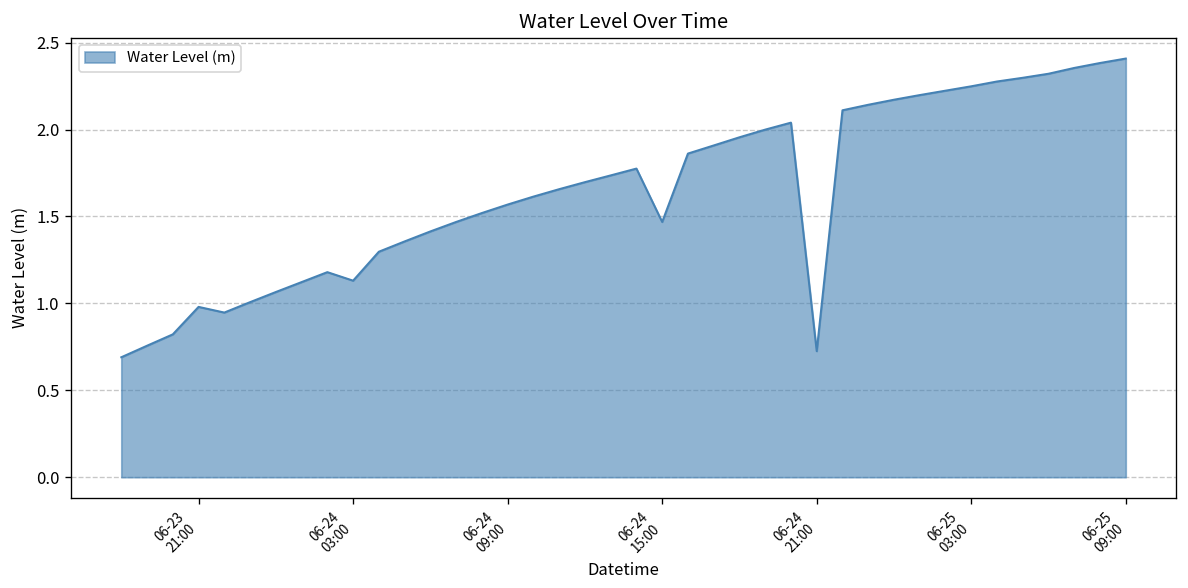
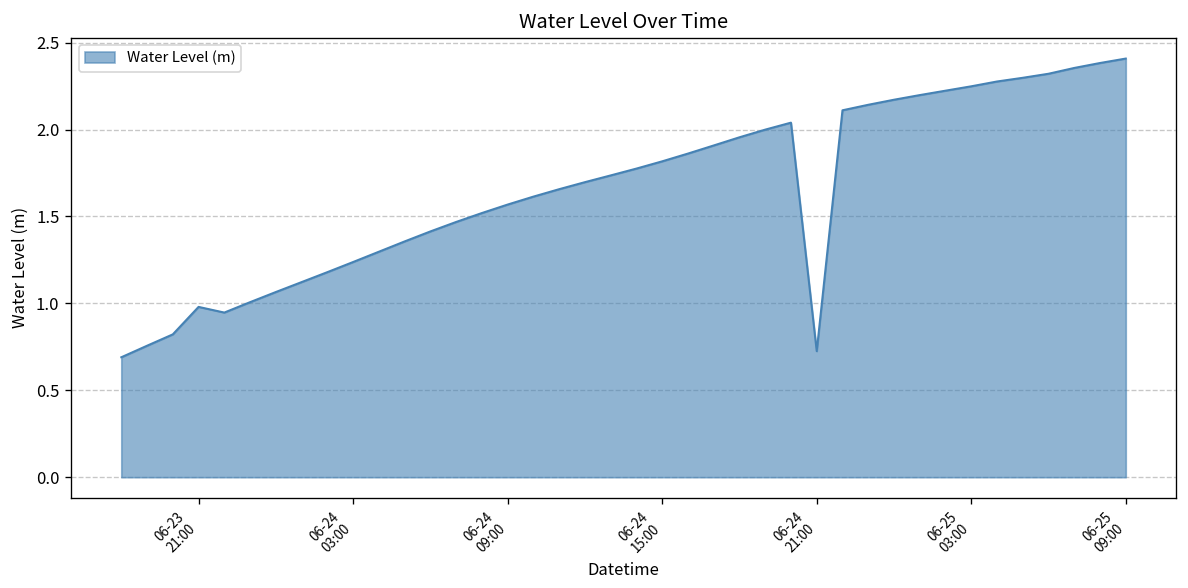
  {
    "06-23 21:00": 0.98,
-   "06-24 03:00": 1.13,
+   "06-24 03:00": 1.24,
    "06-24 09:00": 1.57,
-   "06-24 15:00": 1.47,
+   "06-24 15:00": 1.82,
    "06-24 21:00": 0.73,
    "06-25 03:00": 2.25,
    "06-25 09:00": 2.41
  }
